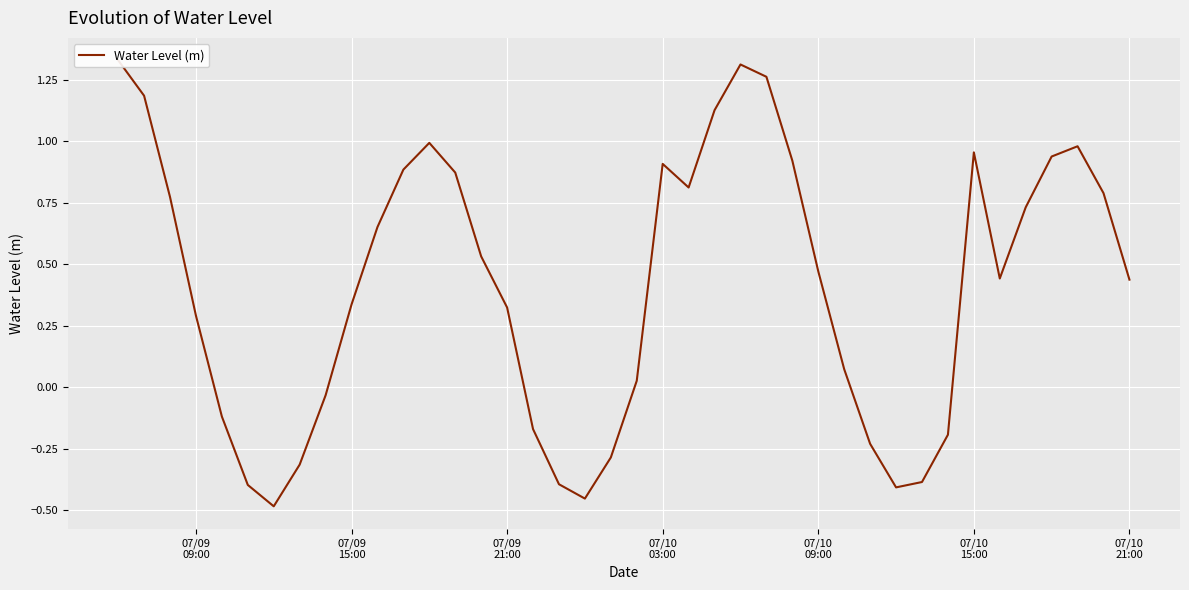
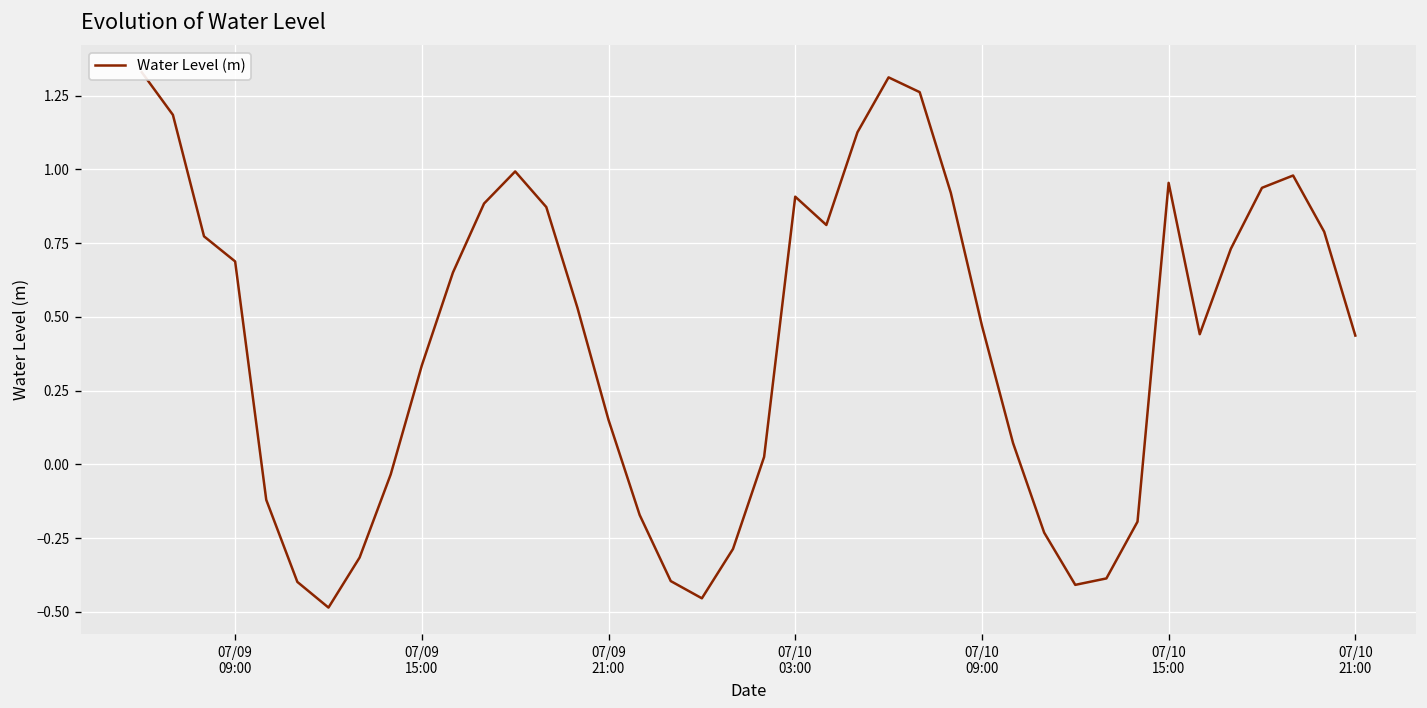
  {
-   "07/09 09:00": 0.29,
+   "07/09 09:00": 0.69,
    "07/09 15:00": 0.34,
-   "07/09 21:00": 0.32,
+   "07/09 21:00": 0.15,
    "07/10 03:00": 0.91,
    "07/10 09:00": 0.47,
    "07/10 15:00": 0.95,
    "07/10 21:00": 0.44
  }
